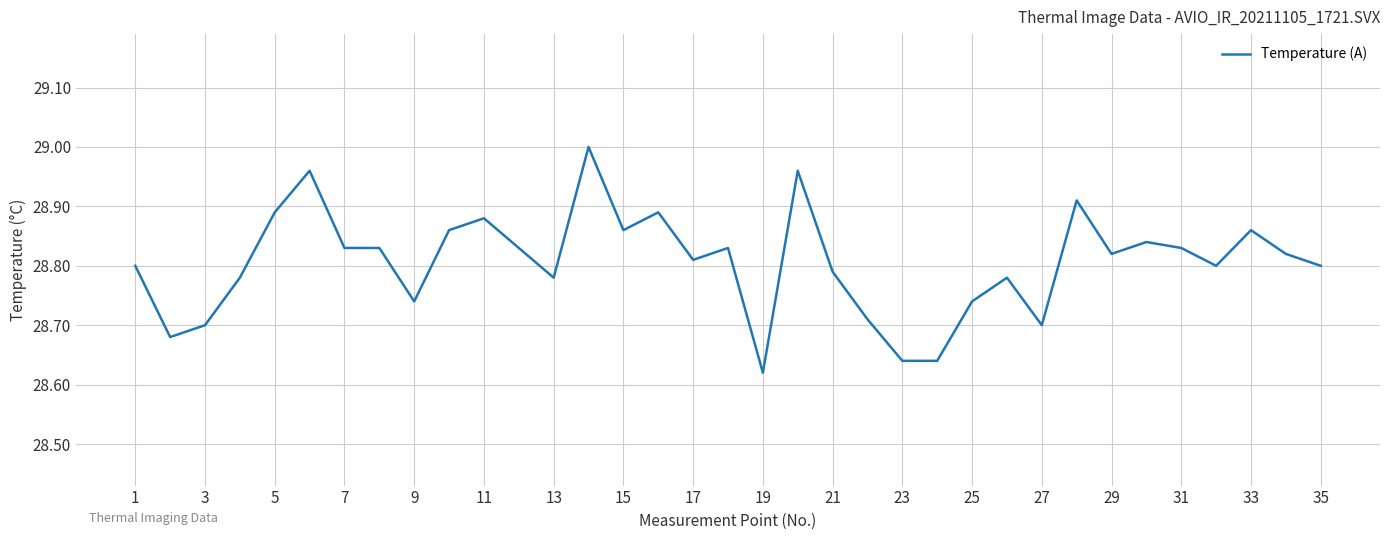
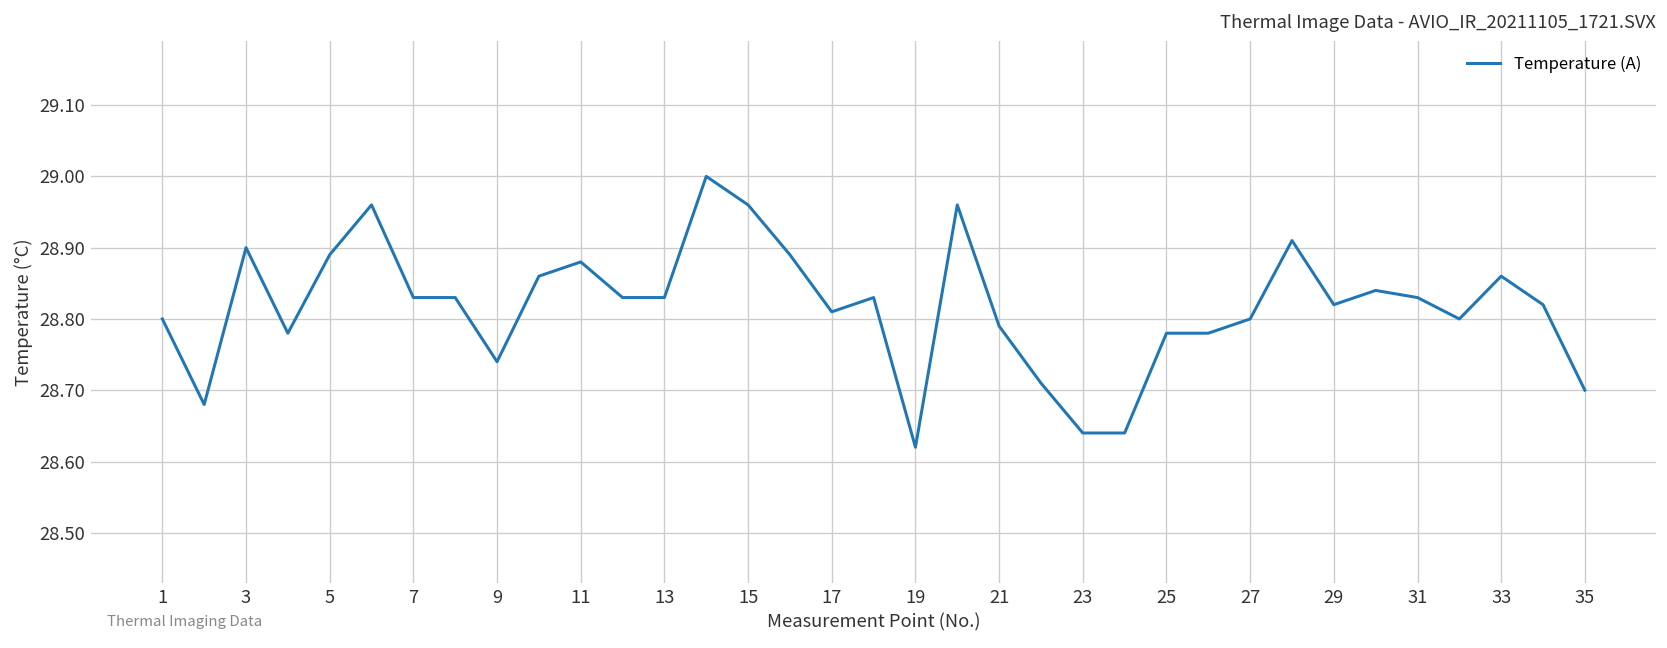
  {
    "1": 28.80,
-   "3": 28.7,
+   "3": 28.9,
    "5": 28.89,
    "7": 28.83,
    "9": 28.74,
    "11": 28.88,
-   "13": 28.78,
-   "15": 28.86,
+   "13": 28.83,
+   "15": 28.96,
    "17": 28.81,
    "19": 28.62,
    "21": 28.79,
    "23": 28.64,
-   "25": 28.74,
-   "27": 28.7,
+   "25": 28.78,
+   "27": 28.8,
    "29": 28.82,
    "31": 28.83,
    "33": 28.86,
-   "35": 28.8
+   "35": 28.7
  }
